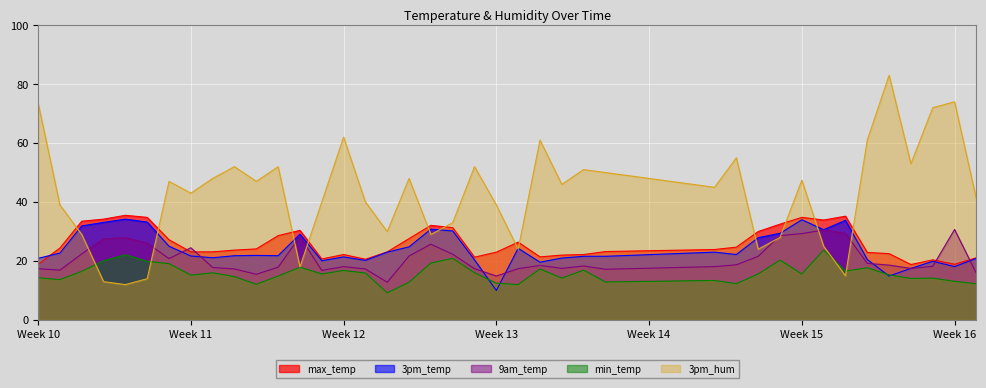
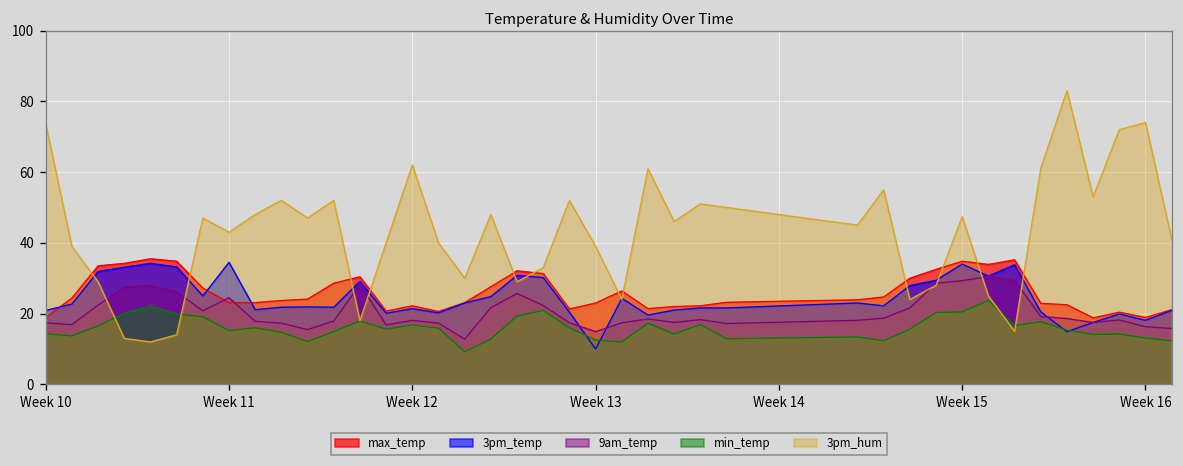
  {
    "max_temp": {
      "Week 10": 19,
      "Week 11": 23,
      "Week 13": 23
    },
    "3pm_temp": {
      "Week 10": 21,
-     "Week 11": 22,
+     "Week 11": 35,
      "Week 13": 10
    },
    "9am_temp": {
      "Week 10": 17,
      "Week 11": 25,
      "Week 12": 18,
      "Week 13": 15,
      "Week 15": 29,
-     "Week 16": 31
+     "Week 16": 16
    },
    "min_temp": {
      "Week 10": 14,
      "Week 11": 15,
      "Week 12": 17,
      "Week 13": 13,
-     "Week 15": 16,
+     "Week 15": 21,
      "Week 16": 13
    },
    "3pm_hum": {
      "Week 10": 74,
      "Week 11": 43,
      "Week 12": 62,
      "Week 13": 39,
      "Week 15": 47,
      "Week 16": 74
    }
  }
